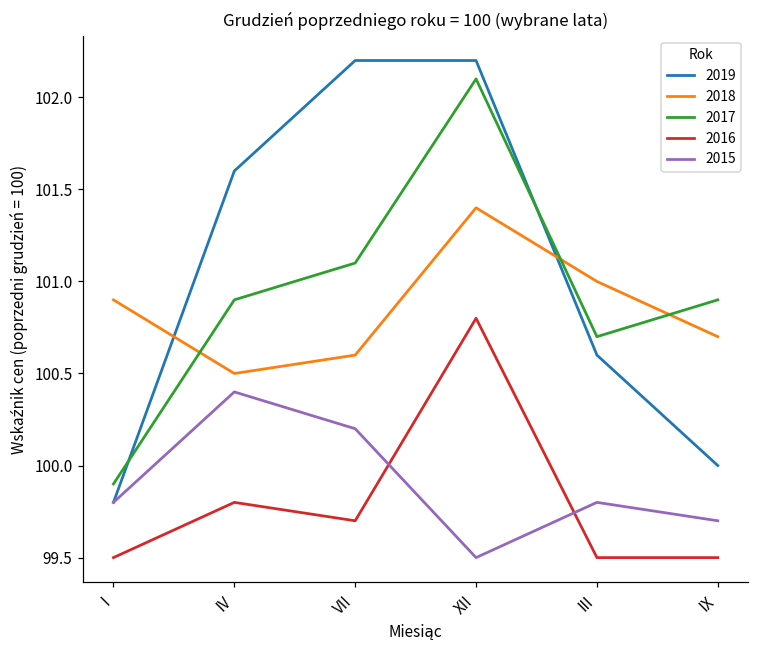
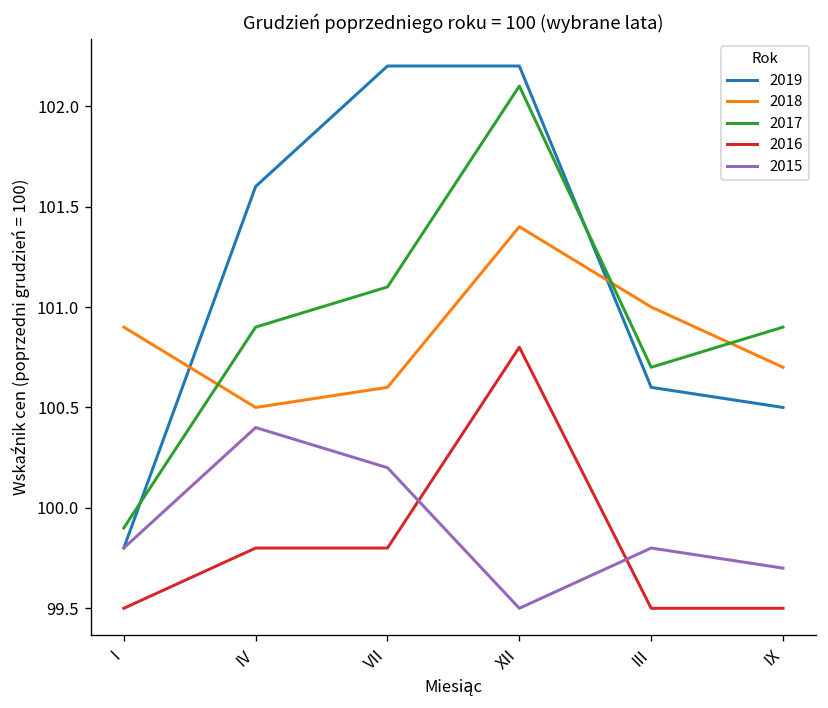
  {
    "2019": {
      "IV": 101.6,
      "VII": 102.2,
      "XII": 102.2,
      "III": 100.6,
-     "IX": 100.0
+     "IX": 100.5
    },
    "2018": {
      "I": 100.9,
      "IV": 100.5,
      "VII": 100.6,
      "XII": 101.4,
      "III": 101.0,
      "IX": 100.7
    },
    "2017": {
      "I": 99.9,
      "IV": 100.9,
      "VII": 101.1,
      "XII": 102.1,
      "III": 100.7,
      "IX": 100.9
    },
    "2016": {
      "I": 99.5,
      "IV": 99.8,
-     "VII": 99.7,
+     "VII": 99.8,
      "XII": 100.8,
      "III": 99.5,
      "IX": 99.5
    },
    "2015": {
      "IV": 100.4,
      "VII": 100.2,
      "XII": 99.5,
      "III": 99.8,
      "IX": 99.7
    }
  }
